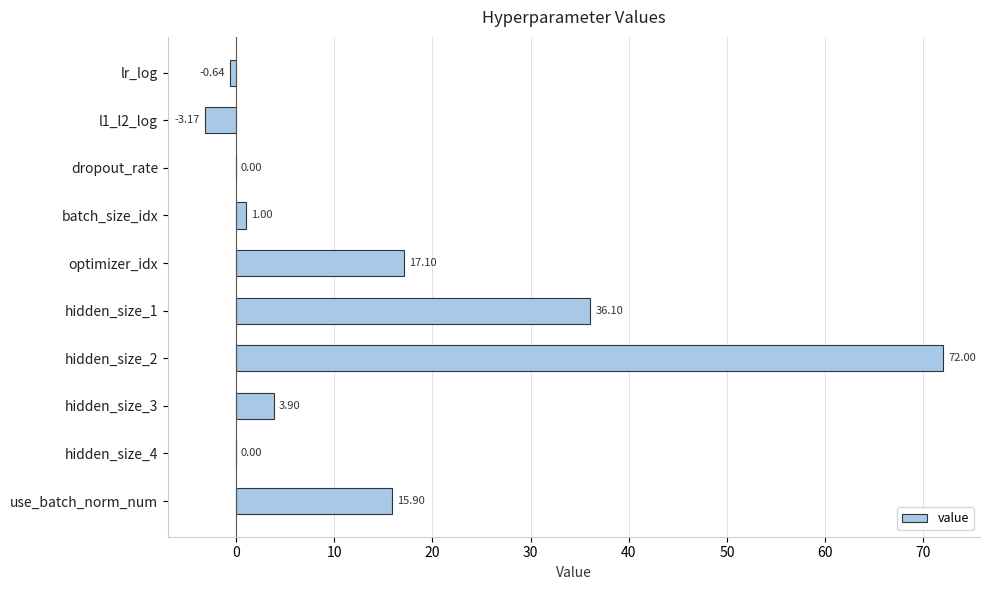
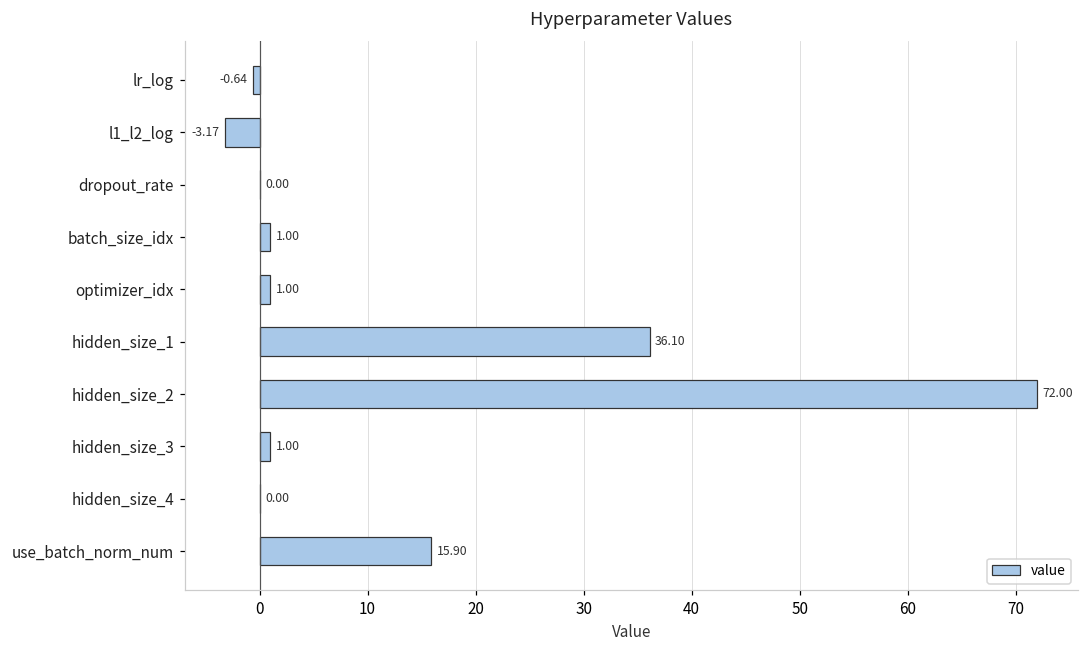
  {
    "lr_log": -0.64,
    "l1_l2_log": -3.17,
    "dropout_rate": 0.00,
    "batch_size_idx": 1.00,
-   "optimizer_idx": 17.10,
+   "optimizer_idx": 1.00,
    "hidden_size_1": 36.10,
    "hidden_size_2": 72.00,
-   "hidden_size_3": 3.90,
+   "hidden_size_3": 1.00,
    "hidden_size_4": 0.00,
    "use_batch_norm_num": 15.90
  }
